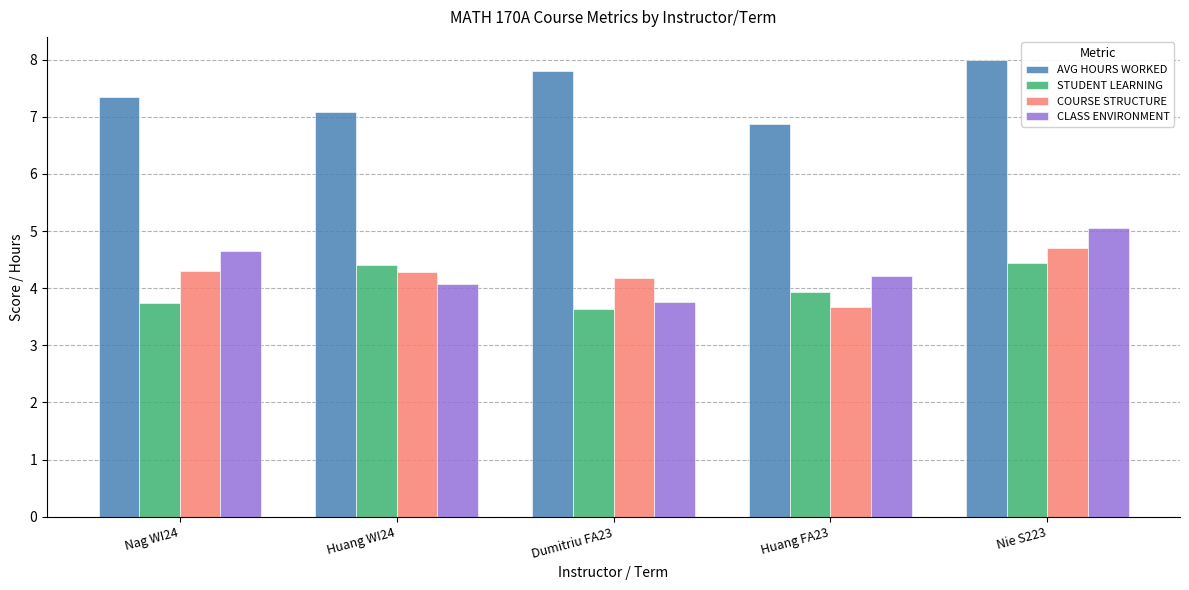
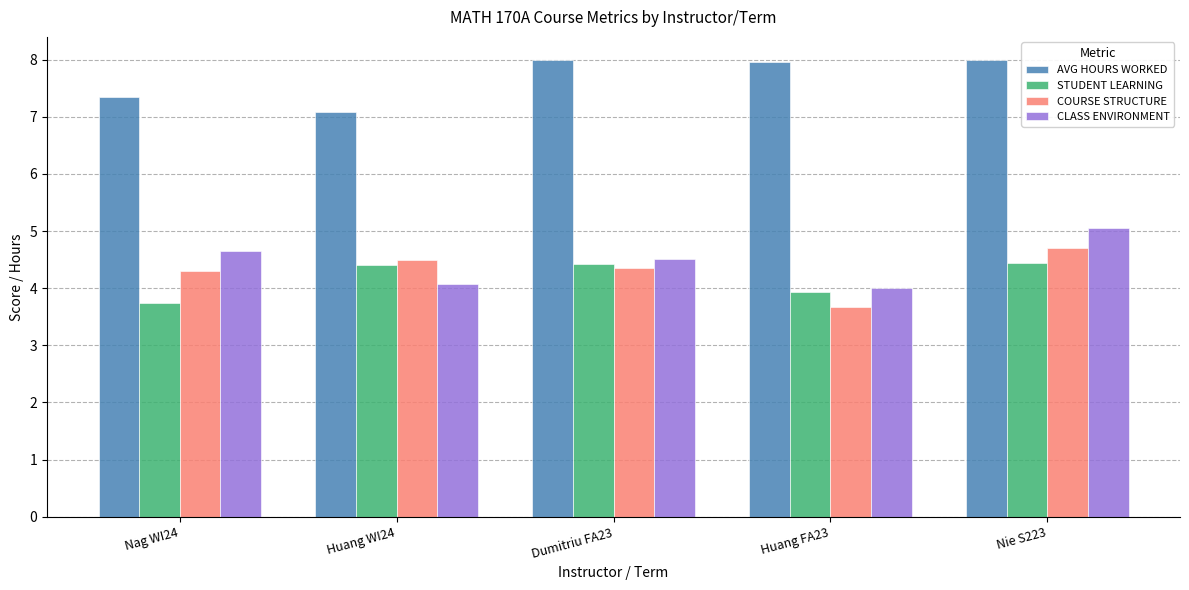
  {
    "AVG HOURS WORKED": {
      "Nag WI24": 7.3,
      "Huang WI24": 7.1,
-     "Dumitriu FA23": 7.8,
-     "Huang FA23": 6.9,
+     "Dumitriu FA23": 8.0,
+     "Huang FA23": 8.0,
      "Nie S223": 8.0
    },
    "STUDENT LEARNING": {
      "Nag WI24": 3.7,
      "Huang WI24": 4.4,
-     "Dumitriu FA23": 3.6,
+     "Dumitriu FA23": 4.4,
      "Huang FA23": 3.9,
      "Nie S223": 4.5
    },
    "COURSE STRUCTURE": {
      "Nag WI24": 4.3,
-     "Huang WI24": 4.3,
-     "Dumitriu FA23": 4.2,
+     "Huang WI24": 4.5,
+     "Dumitriu FA23": 4.4,
      "Huang FA23": 3.7,
      "Nie S223": 4.7
    },
    "CLASS ENVIRONMENT": {
      "Nag WI24": 4.7,
      "Huang WI24": 4.1,
-     "Dumitriu FA23": 3.8,
-     "Huang FA23": 4.2,
+     "Dumitriu FA23": 4.5,
+     "Huang FA23": 4.0,
      "Nie S223": 5.1
    }
  }
